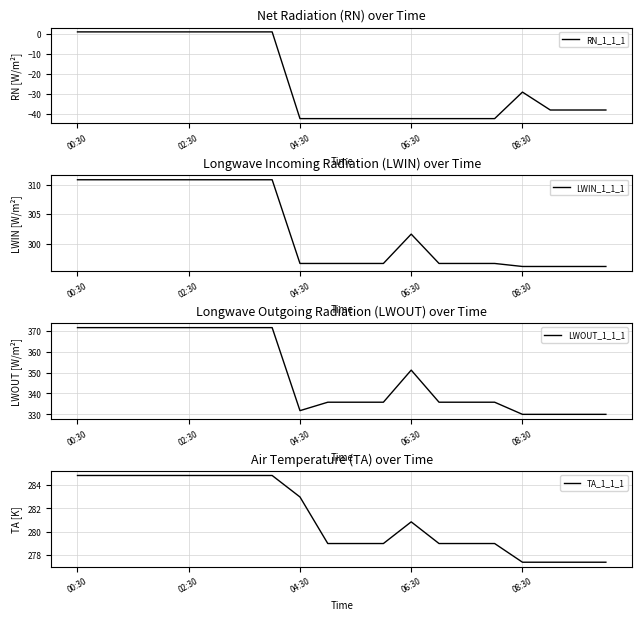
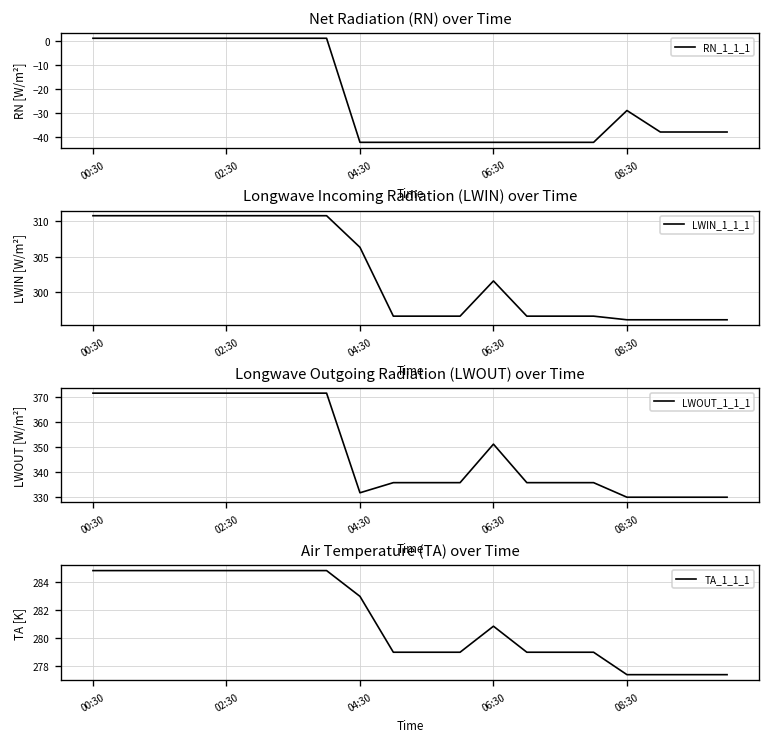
  {
    "Net Radiation (RN) over Time": {
      "00:30": 1,
      "02:30": 1,
      "04:30": -42,
      "06:30": -42,
      "08:30": -29
    },
    "Longwave Incoming Radiation (LWIN) over Time": {
      "00:30": 311,
      "02:30": 311,
-     "04:30": 297,
+     "04:30": 306,
      "06:30": 302,
      "08:30": 296
    },
    "Longwave Outgoing Radiation (LWOUT) over Time": {
      "00:30": 372,
      "02:30": 372,
      "04:30": 332,
      "06:30": 351,
      "08:30": 330
    },
    "Air Temperature (TA) over Time": {
      "00:30": 284.8,
      "02:30": 284.8,
      "04:30": 283.0,
      "06:30": 280.8,
      "08:30": 277.4
    }
  }
